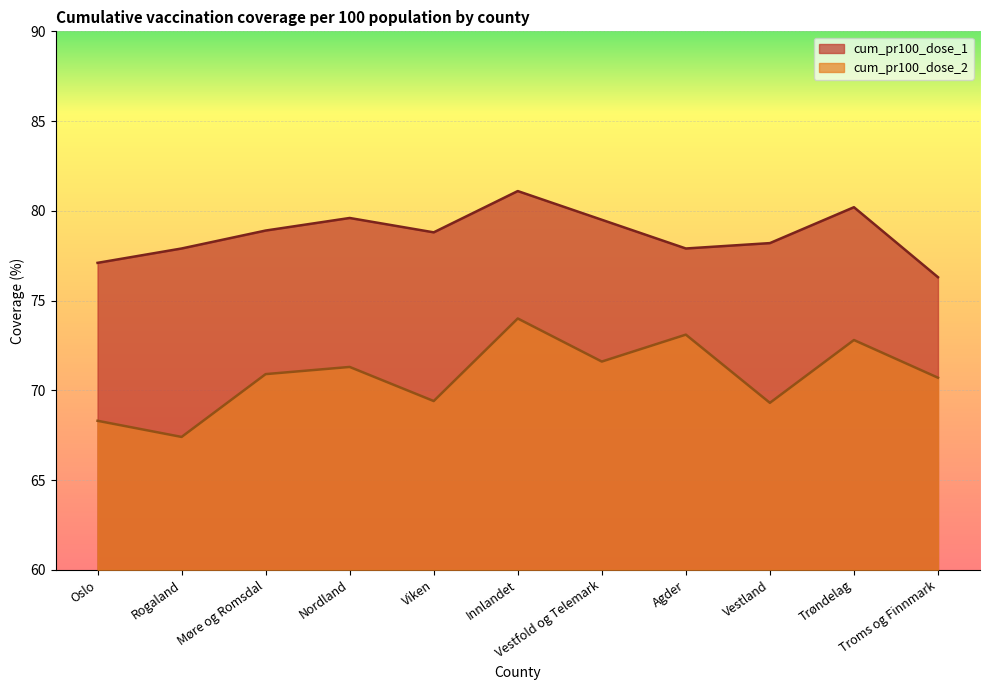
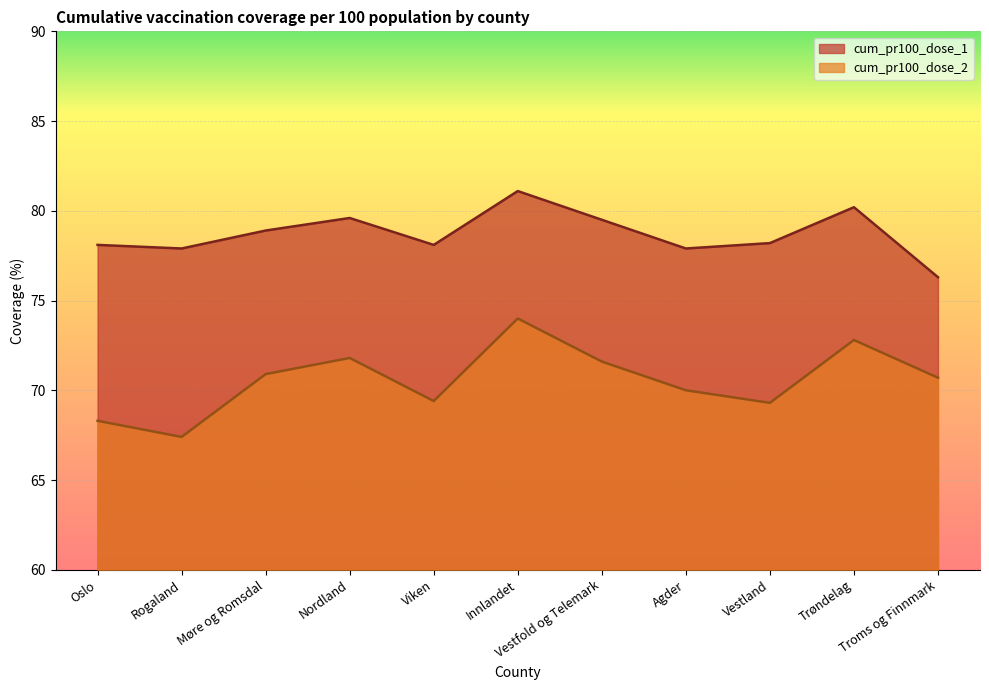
  {
    "cum_pr100_dose_1": {
-     "Oslo": 77.1,
+     "Oslo": 78.1,
      "Rogaland": 77.9,
      "Møre og Romsdal": 78.9,
      "Nordland": 79.6,
-     "Viken": 78.8,
+     "Viken": 78.1,
      "Innlandet": 81.1,
      "Vestfold og Telemark": 79.5,
      "Agder": 77.9,
      "Vestland": 78.2,
      "Trøndelag": 80.2,
      "Troms og Finnmark": 76.3
    },
    "cum_pr100_dose_2": {
      "Oslo": 68.3,
      "Rogaland": 67.4,
      "Møre og Romsdal": 70.9,
-     "Nordland": 71.3,
+     "Nordland": 71.8,
      "Viken": 69.4,
      "Innlandet": 74.0,
      "Vestfold og Telemark": 71.6,
-     "Agder": 73.1,
+     "Agder": 70.0,
      "Vestland": 69.3,
      "Trøndelag": 72.8,
      "Troms og Finnmark": 70.7
    }
  }
